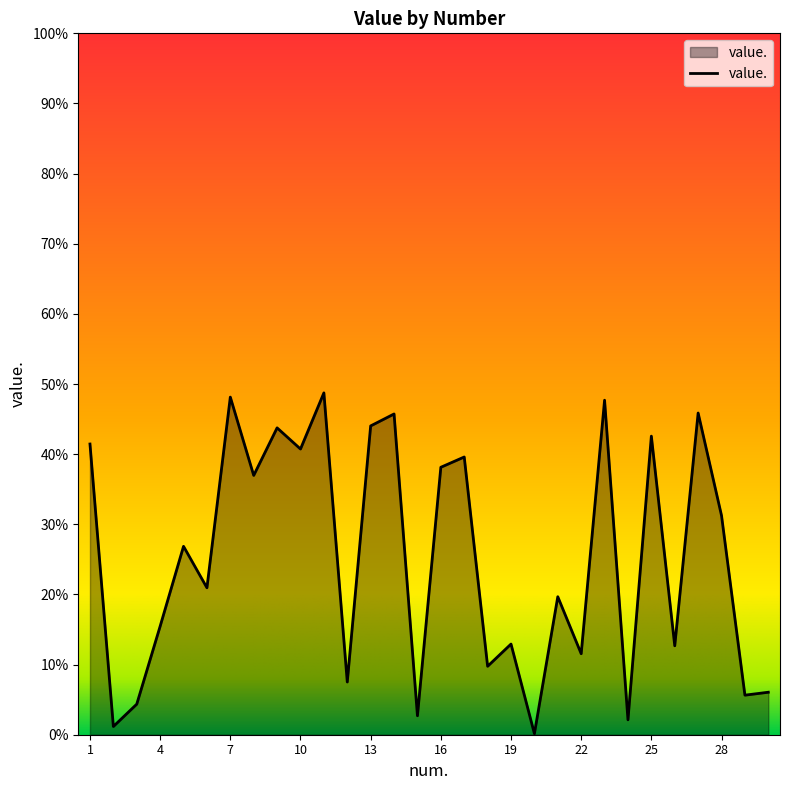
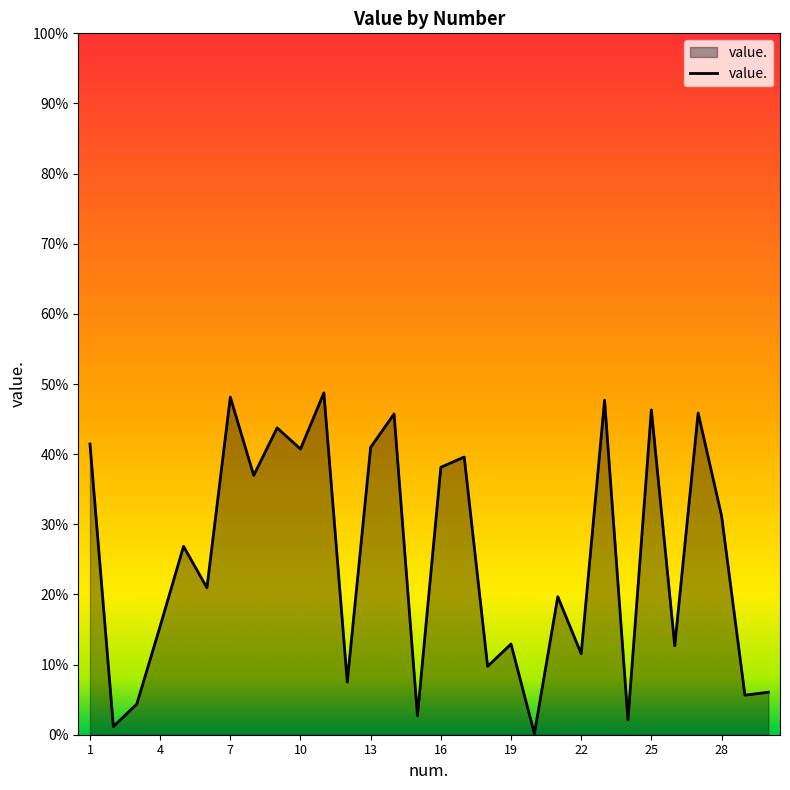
  {
    "1": "41%",
    "4": "15%",
    "7": "48%",
    "10": "41%",
-   "13": "44%",
+   "13": "41%",
    "16": "38%",
    "19": "13%",
    "22": "12%",
-   "25": "43%",
+   "25": "46%",
    "28": "31%"
  }
